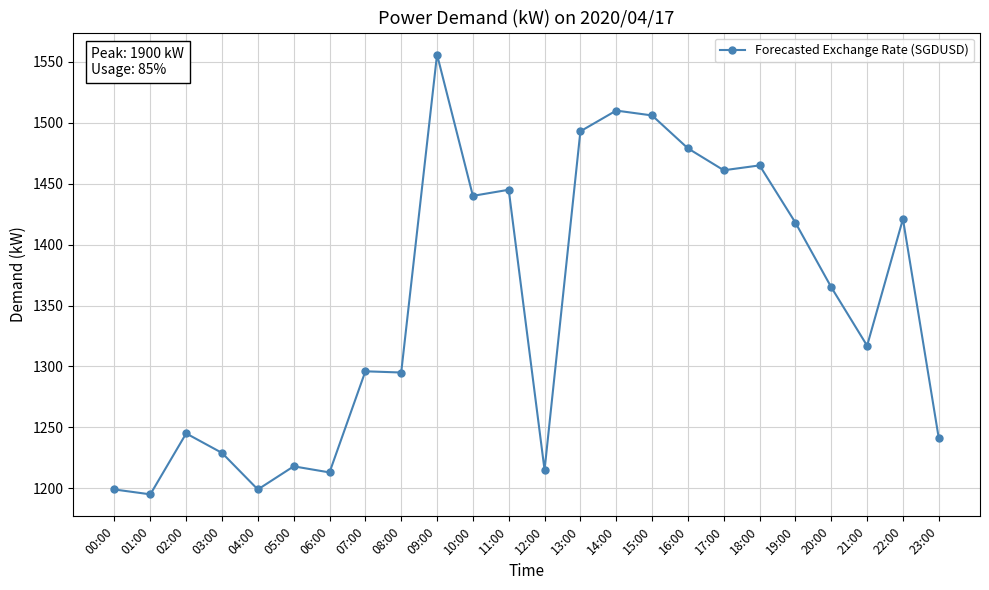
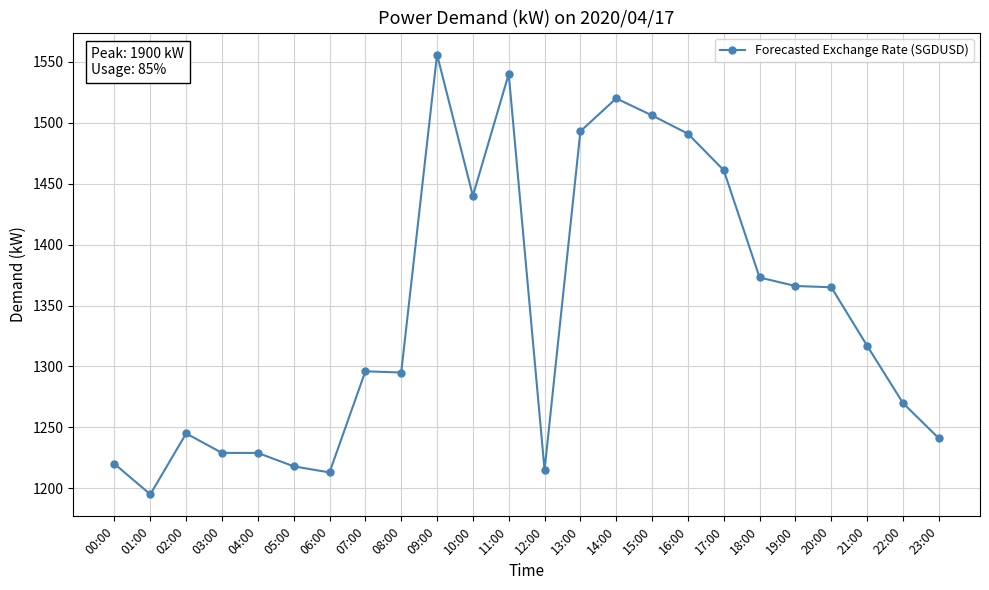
  {
-   "00:00": 1199,
+   "00:00": 1220,
    "01:00": 1195,
    "02:00": 1245,
    "03:00": 1229,
-   "04:00": 1199,
+   "04:00": 1229,
    "05:00": 1218,
    "06:00": 1213,
    "07:00": 1296,
    "08:00": 1295,
    "09:00": 1556,
    "10:00": 1440,
-   "11:00": 1445,
+   "11:00": 1540,
    "12:00": 1215,
    "13:00": 1493,
-   "14:00": 1510,
+   "14:00": 1520,
    "15:00": 1506,
-   "16:00": 1479,
+   "16:00": 1491,
    "17:00": 1461,
-   "18:00": 1465,
-   "19:00": 1418,
+   "18:00": 1373,
+   "19:00": 1366,
    "20:00": 1365,
    "21:00": 1317,
-   "22:00": 1421,
+   "22:00": 1270,
    "23:00": 1241
  }
